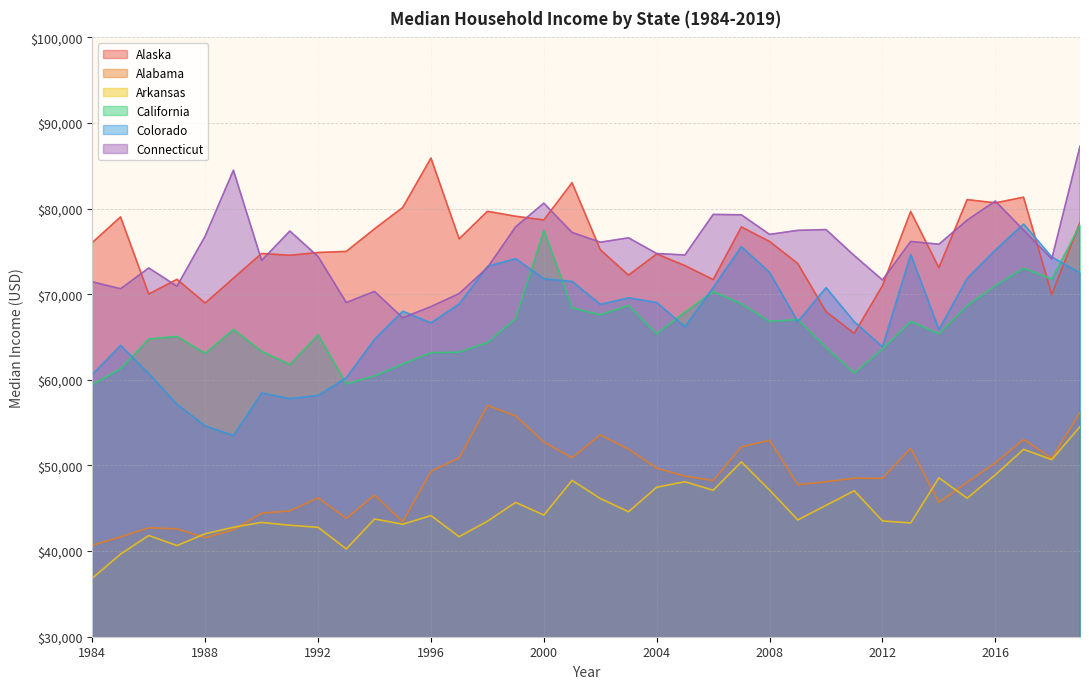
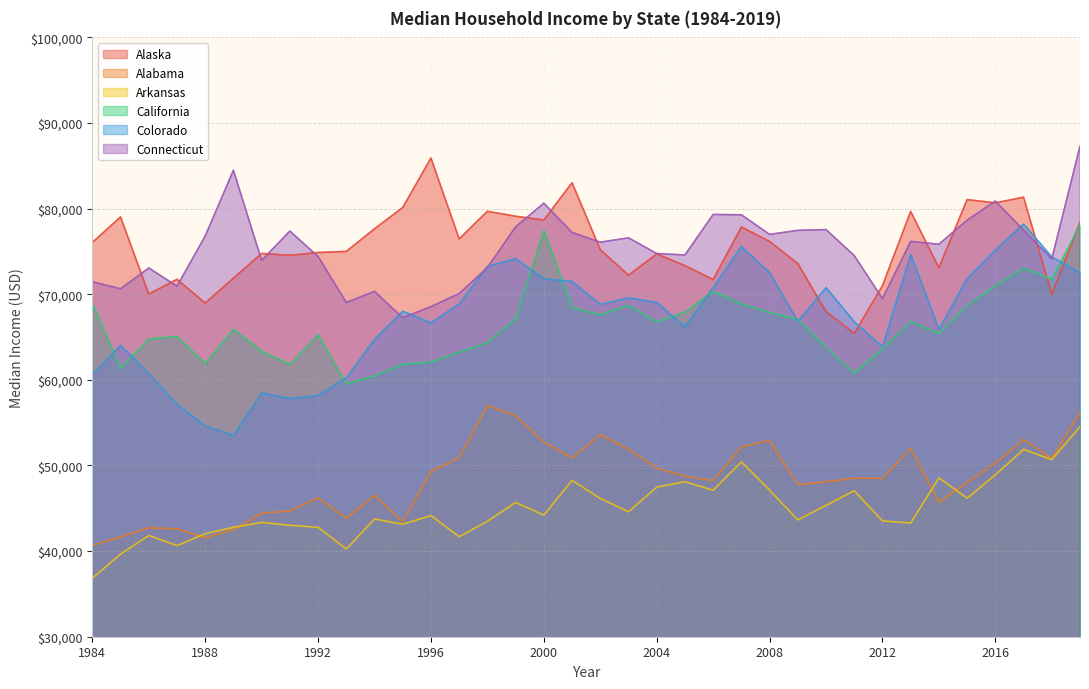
  {
    "California": {
-     "1984": "$59,000",
-     "1988": "$63,000",
+     "1984": "$69,000",
+     "1988": "$62,000",
      "1992": "$65,000",
-     "1996": "$63,000",
+     "1996": "$62,000",
      "2000": "$77,000",
-     "2004": "$65,000",
-     "2008": "$67,000",
+     "2004": "$67,000",
+     "2008": "$68,000",
      "2016": "$71,000"
    },
    "Colorado": {
      "1984": "$61,000",
      "1988": "$55,000",
      "1992": "$58,000",
      "1996": "$67,000",
      "2000": "$72,000",
      "2004": "$69,000",
      "2008": "$73,000",
      "2016": "$75,000"
    },
    "Connecticut": {
      "1984": "$71,000",
      "1988": "$77,000",
      "1992": "$74,000",
      "1996": "$69,000",
      "2000": "$81,000",
      "2008": "$77,000",
-     "2012": "$72,000"
+     "2012": "$69,000"
    }
  }
